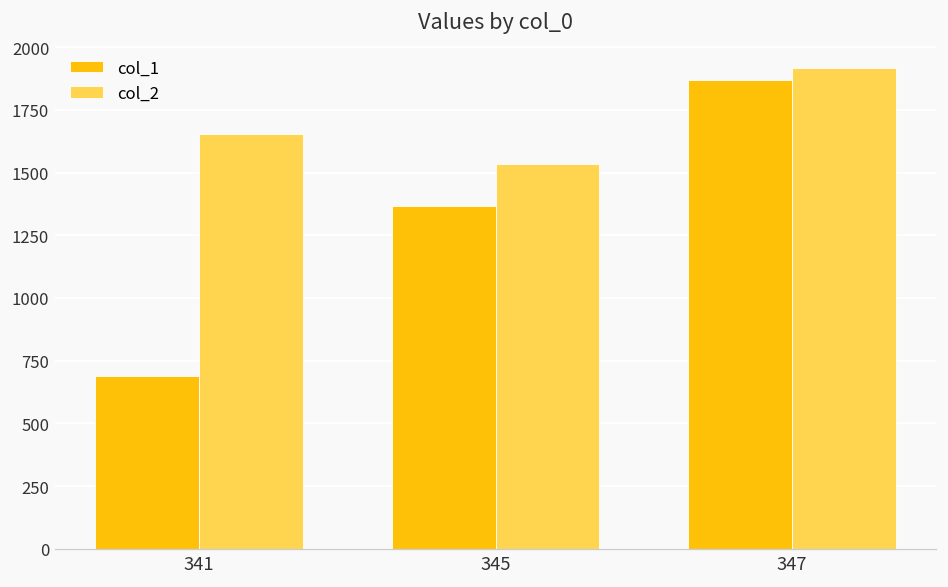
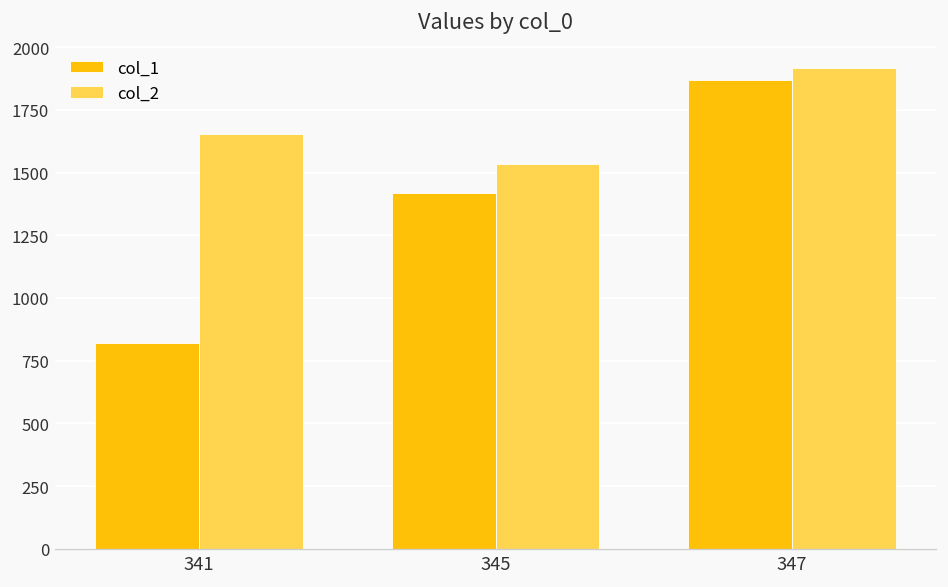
  {
    "col_1": {
-     "341": 690,
-     "345": 1370,
+     "341": 820,
+     "345": 1420,
      "347": 1870
    },
    "col_2": {
      "341": 1650,
      "345": 1540,
      "347": 1920
    }
  }
